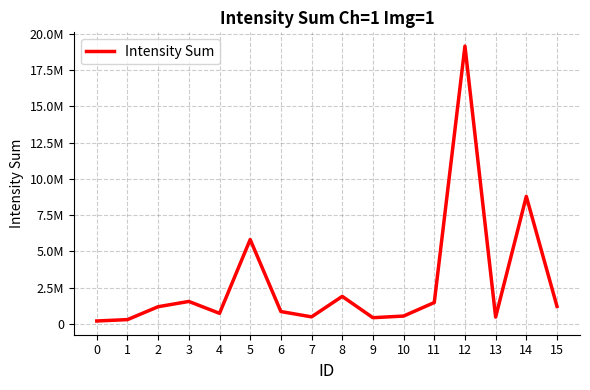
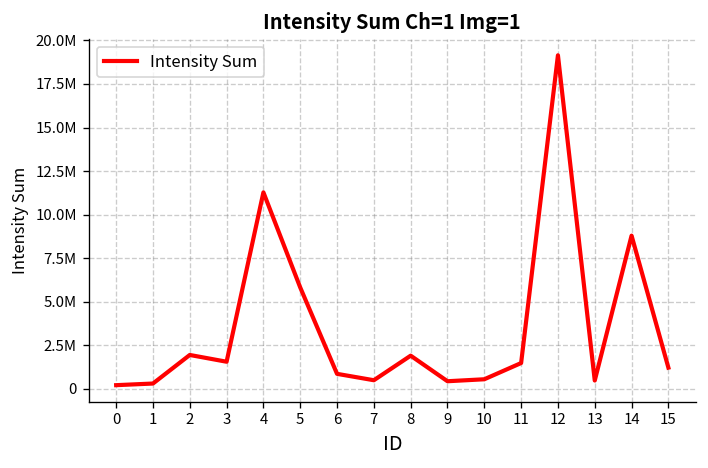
  {
    "0": 200000,
    "1": 300000,
-   "2": 1200000,
+   "2": 1900000,
    "3": 1600000,
-   "4": 700000,
+   "4": 11300000,
    "5": 5800000,
    "6": 900000,
    "7": 500000,
    "8": 1900000,
    "9": 400000,
    "10": 500000,
    "11": 1500000,
    "12": 19100000,
    "13": 500000,
    "14": 8800000,
    "15": 1200000
  }
